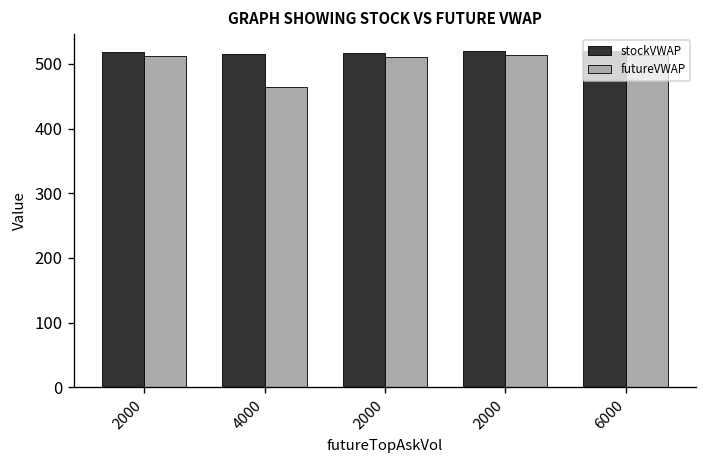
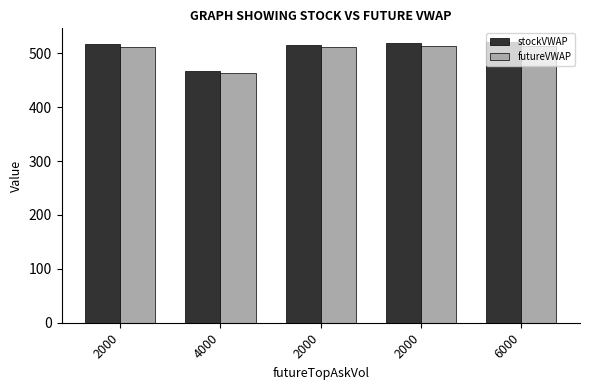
  {
    "stockVWAP": {
-     "4000": 520
+     "4000": 470
    },
    "futureVWAP": {
      "4000": 460
    }
  }
